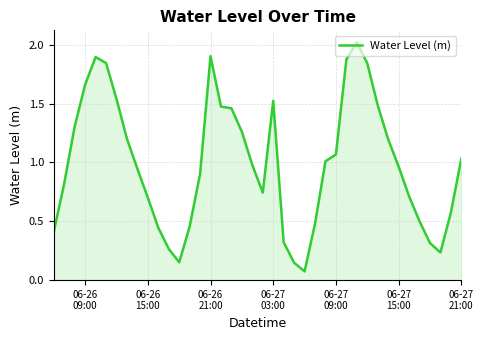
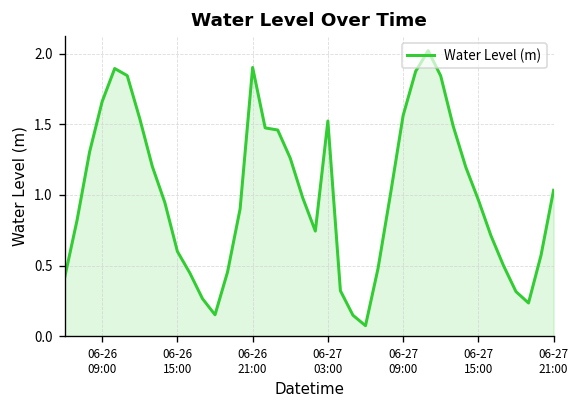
  {
    "06-26 09:00": 1.66,
-   "06-26 15:00": 0.70,
+   "06-26 15:00": 0.60,
    "06-26 21:00": 1.90,
    "06-27 03:00": 1.52,
-   "06-27 09:00": 1.07,
+   "06-27 09:00": 1.56,
    "06-27 15:00": 0.97,
    "06-27 21:00": 1.03
  }
